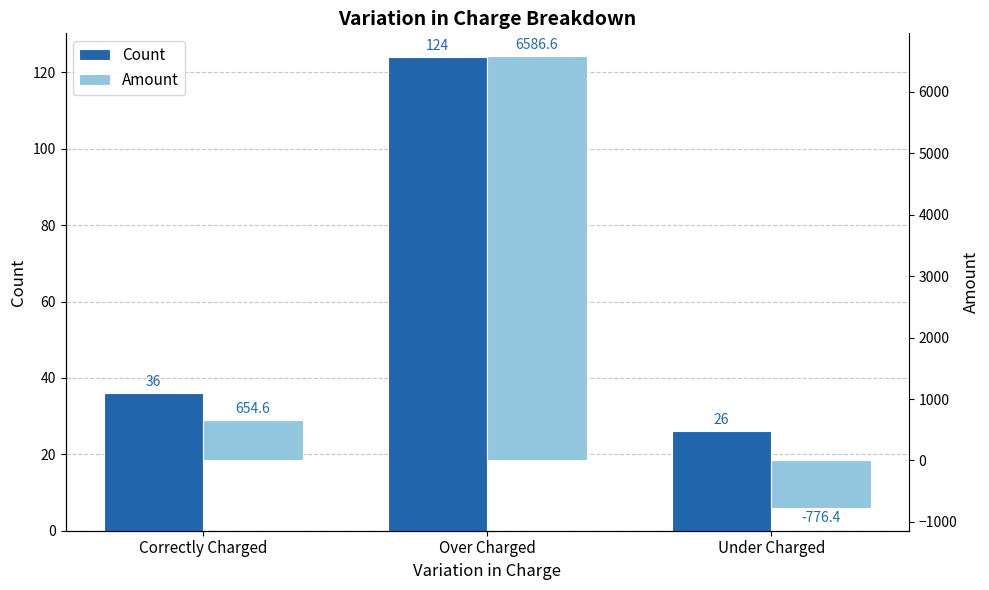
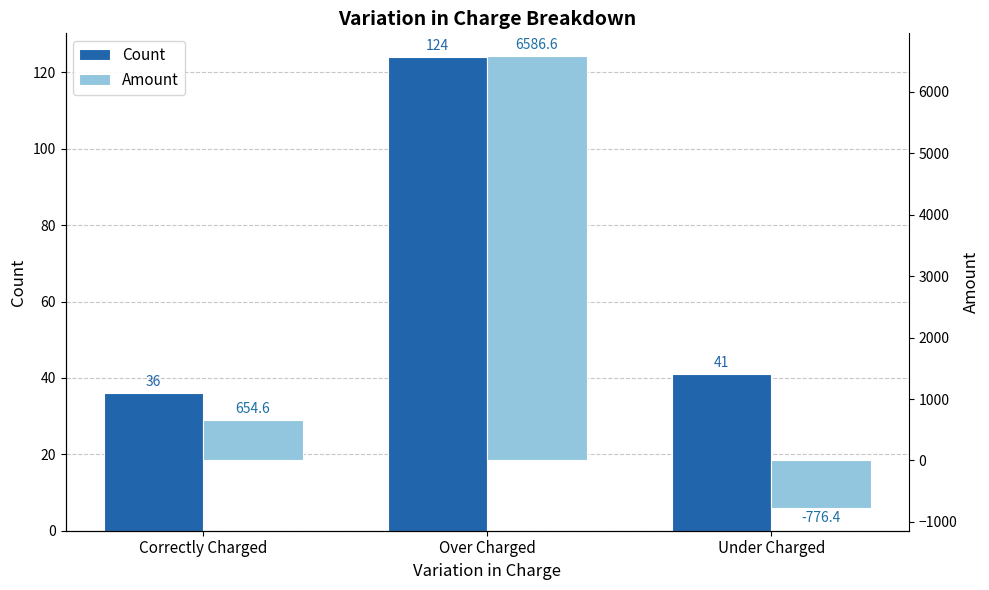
  {
    "Count": {
      "Correctly Charged": 36,
      "Over Charged": 124,
-     "Under Charged": 26
+     "Under Charged": 41
    },
    "Amount": {
      "Correctly Charged": 654.6,
      "Over Charged": 6586.6,
      "Under Charged": -776.4
    }
  }
